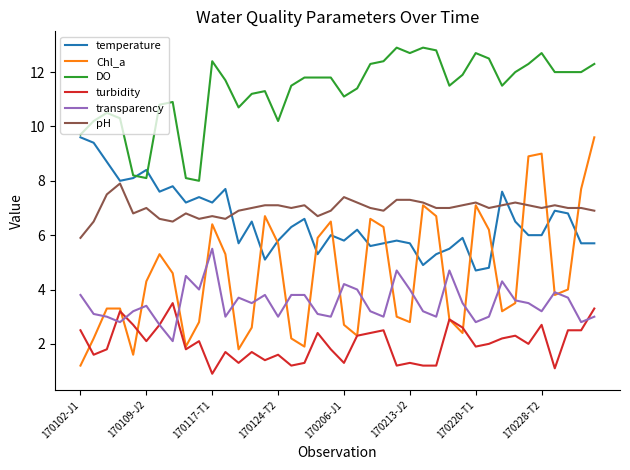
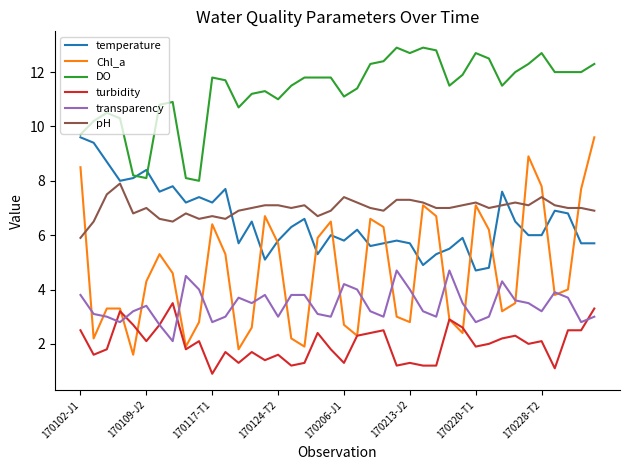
  {
    "temperature": {
      "170102-J1": 9.6,
      "170109-J2": 8.4,
      "170117-T1": 7.2,
      "170124-T2": 5.8,
      "170206-J1": 5.8,
      "170213-J2": 5.7,
      "170220-T1": 4.7,
      "170228-T2": 6.0
    },
    "Chl_a": {
-     "170102-J1": 1.2,
+     "170102-J1": 8.5,
      "170109-J2": 4.3,
      "170117-T1": 6.4,
      "170124-T2": 5.7,
      "170206-J1": 2.7,
      "170213-J2": 2.8,
      "170220-T1": 7.1,
-     "170228-T2": 9.0
+     "170228-T2": 7.8
    },
    "DO": {
      "170102-J1": 9.7,
      "170109-J2": 8.1,
-     "170117-T1": 12.4,
-     "170124-T2": 10.2,
+     "170117-T1": 11.8,
+     "170124-T2": 11.0,
      "170206-J1": 11.1,
      "170213-J2": 12.7,
      "170220-T1": 12.7,
      "170228-T2": 12.7
    },
    "turbidity": {
      "170102-J1": 2.5,
      "170109-J2": 2.1,
      "170117-T1": 0.9,
      "170124-T2": 1.6,
      "170206-J1": 1.3,
      "170213-J2": 1.3,
      "170220-T1": 1.9,
-     "170228-T2": 2.7
+     "170228-T2": 2.1
    },
    "transparency": {
      "170102-J1": 3.8,
      "170109-J2": 3.4,
-     "170117-T1": 5.5,
+     "170117-T1": 2.8,
      "170124-T2": 3.0,
      "170206-J1": 4.2,
      "170213-J2": 4.0,
      "170220-T1": 2.8,
      "170228-T2": 3.2
    },
    "pH": {
      "170102-J1": 5.9,
      "170109-J2": 7.0,
      "170117-T1": 6.7,
      "170124-T2": 7.1,
      "170206-J1": 7.4,
      "170213-J2": 7.3,
      "170220-T1": 7.2,
-     "170228-T2": 7.0
+     "170228-T2": 7.4
    }
  }
